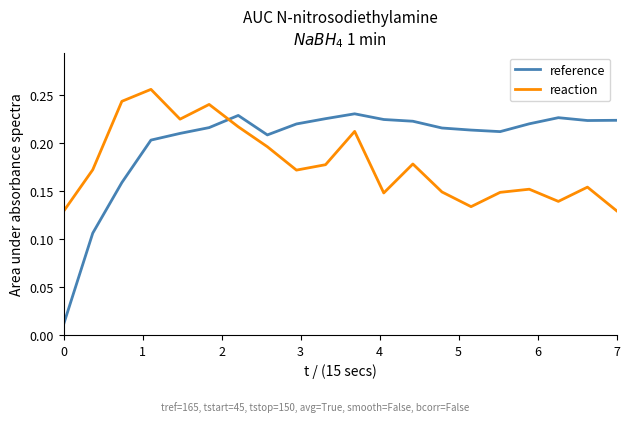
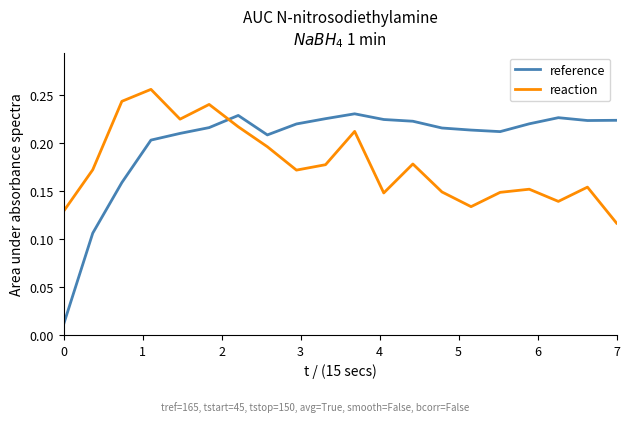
  {
    "reference": {
      "0": 0.01,
      "7": 0.22
    },
    "reaction": {
      "0": 0.13,
-     "7": 0.13
+     "7": 0.12
    }
  }
